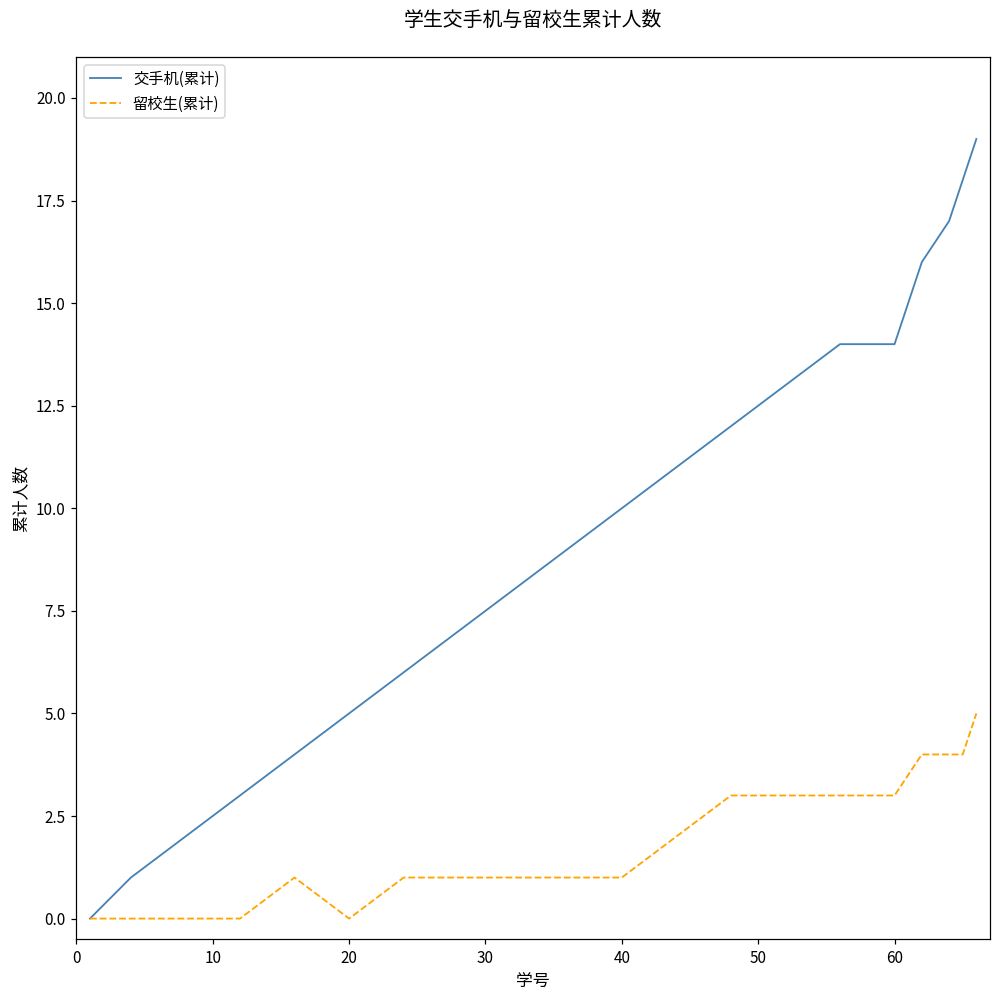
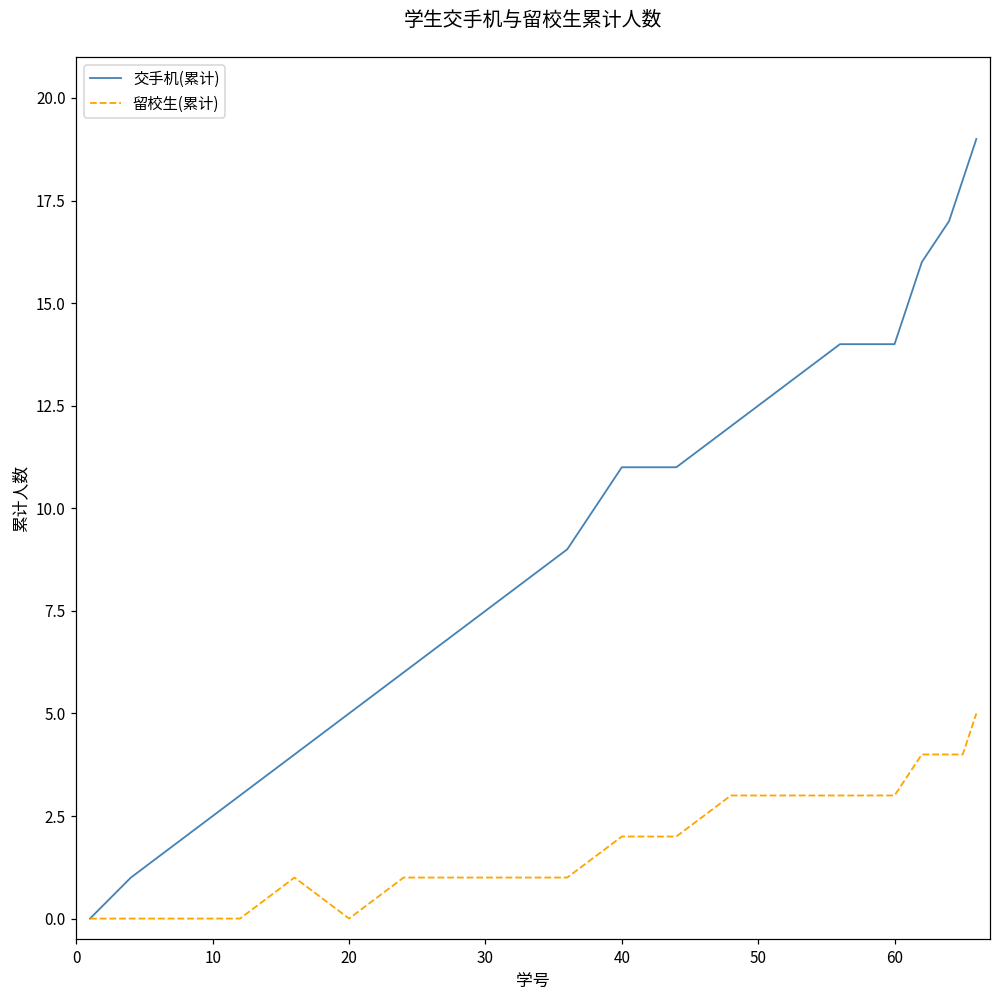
  {
    "交手机(累计)": {
      "20": 5,
-     "40": 10,
+     "40": 11,
      "60": 14
    },
    "留校生(累计)": {
      "20": 0,
-     "40": 1,
+     "40": 2,
      "60": 3
    }
  }
